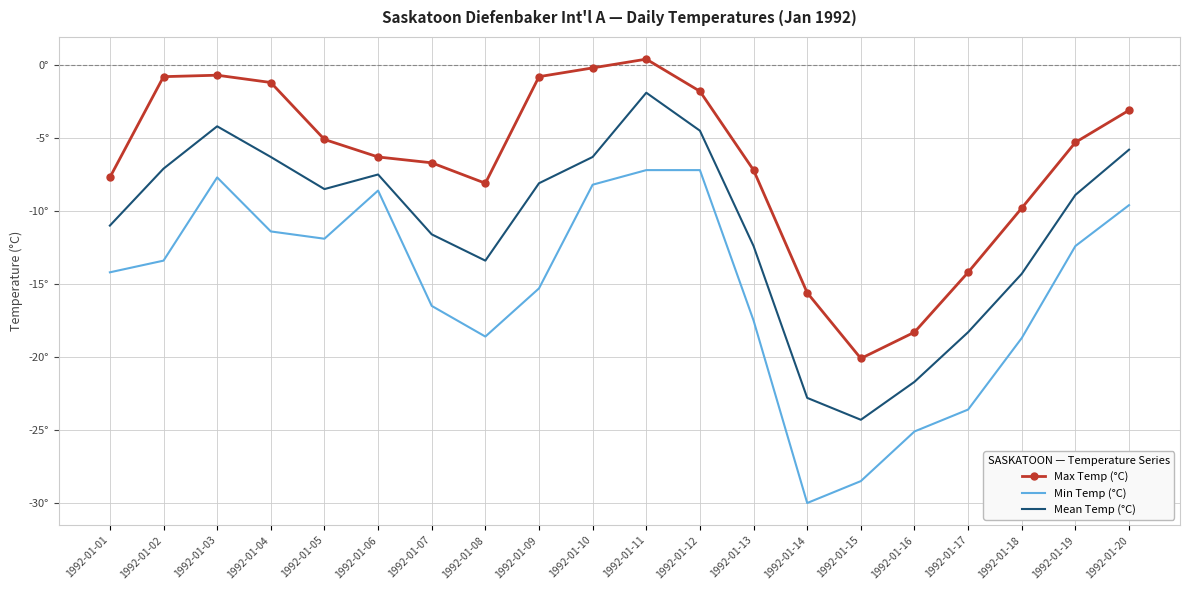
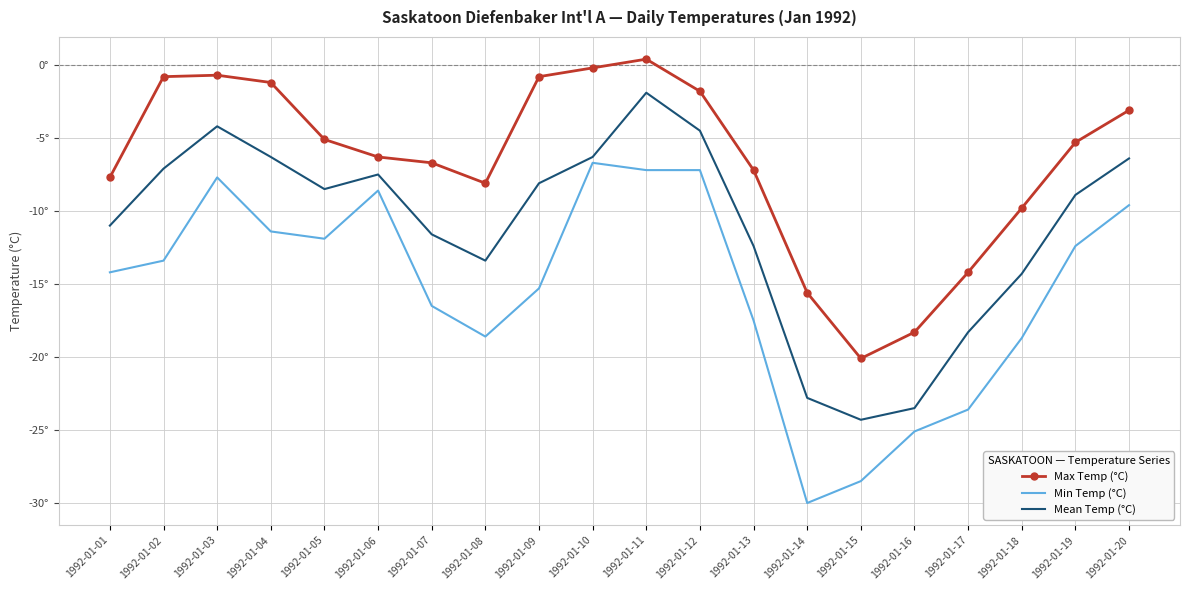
  {
    "Max Temp (°C)": {
      "1992-01-01": "-7.7°",
      "1992-01-02": "-0.8°",
      "1992-01-03": "-0.7°",
      "1992-01-04": "-1.2°",
      "1992-01-05": "-5.1°",
      "1992-01-06": "-6.3°",
      "1992-01-07": "-6.7°",
      "1992-01-08": "-8.1°",
      "1992-01-09": "-0.8°",
      "1992-01-10": "-0.2°",
      "1992-01-11": "0.4°",
      "1992-01-12": "-1.8°",
      "1992-01-13": "-7.2°",
      "1992-01-14": "-15.6°",
      "1992-01-15": "-20.1°",
      "1992-01-16": "-18.3°",
      "1992-01-17": "-14.2°",
      "1992-01-18": "-9.8°",
      "1992-01-19": "-5.3°",
      "1992-01-20": "-3.1°"
    },
    "Min Temp (°C)": {
      "1992-01-01": "-14.2°",
      "1992-01-02": "-13.4°",
      "1992-01-03": "-7.7°",
      "1992-01-04": "-11.4°",
      "1992-01-05": "-11.9°",
      "1992-01-06": "-8.6°",
      "1992-01-07": "-16.5°",
      "1992-01-08": "-18.6°",
      "1992-01-09": "-15.3°",
-     "1992-01-10": "-8.2°",
+     "1992-01-10": "-6.7°",
      "1992-01-11": "-7.2°",
      "1992-01-12": "-7.2°",
      "1992-01-13": "-17.5°",
      "1992-01-14": "-30.0°",
      "1992-01-15": "-28.5°",
      "1992-01-16": "-25.1°",
      "1992-01-17": "-23.6°",
      "1992-01-18": "-18.7°",
      "1992-01-19": "-12.4°",
      "1992-01-20": "-9.6°"
    },
    "Mean Temp (°C)": {
      "1992-01-01": "-11.0°",
      "1992-01-02": "-7.1°",
      "1992-01-03": "-4.2°",
      "1992-01-04": "-6.3°",
      "1992-01-05": "-8.5°",
      "1992-01-06": "-7.5°",
      "1992-01-07": "-11.6°",
      "1992-01-08": "-13.4°",
      "1992-01-09": "-8.1°",
      "1992-01-10": "-6.3°",
      "1992-01-11": "-1.9°",
      "1992-01-12": "-4.5°",
      "1992-01-13": "-12.4°",
      "1992-01-14": "-22.8°",
      "1992-01-15": "-24.3°",
-     "1992-01-16": "-21.7°",
+     "1992-01-16": "-23.5°",
      "1992-01-17": "-18.3°",
      "1992-01-18": "-14.3°",
      "1992-01-19": "-8.9°",
-     "1992-01-20": "-5.8°"
+     "1992-01-20": "-6.4°"
    }
  }
